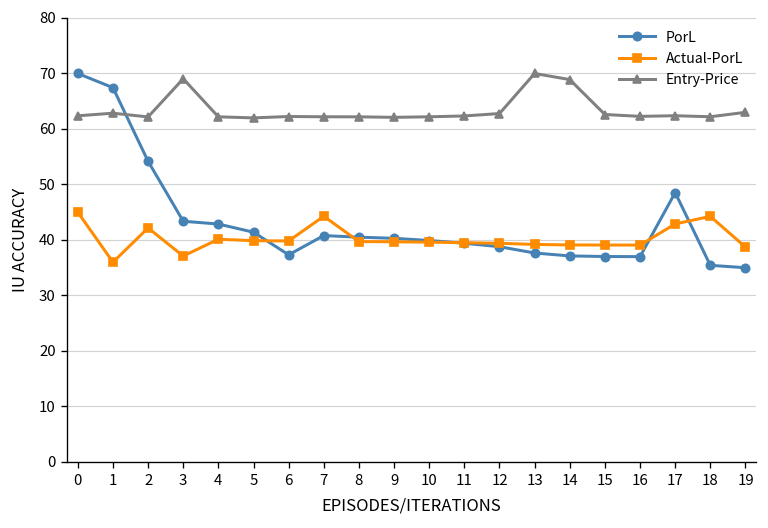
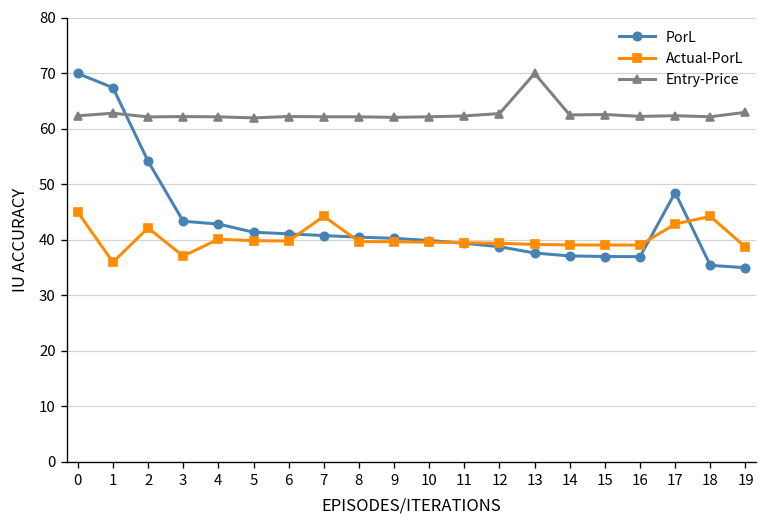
  {
    "PorL": {
      "0": 70,
      "1": 67,
      "2": 54,
      "3": 43,
      "4": 43,
      "5": 41,
-     "6": 37,
+     "6": 41,
      "7": 41,
      "8": 41,
      "9": 40,
      "12": 39,
      "13": 38,
      "14": 37,
      "15": 37,
      "16": 37,
      "17": 49,
      "18": 35,
      "19": 35
    },
    "Actual-PorL": {
      "0": 45,
      "1": 36,
      "2": 42,
      "3": 37,
      "4": 40,
      "5": 40,
      "6": 40,
      "7": 44,
      "8": 40,
      "9": 40,
      "12": 39,
      "13": 39,
      "14": 39,
      "15": 39,
      "16": 39,
      "17": 43,
      "18": 44,
      "19": 39
    },
    "Entry-Price": {
      "0": 62,
      "1": 63,
      "2": 62,
-     "3": 69,
+     "3": 62,
      "4": 62,
      "5": 62,
      "6": 62,
      "7": 62,
      "8": 62,
      "9": 62,
      "10": 62,
      "11": 62,
      "12": 63,
      "13": 70,
-     "14": 69,
+     "14": 63,
      "15": 63,
      "16": 62,
      "17": 62,
      "18": 62,
      "19": 63
    }
  }
